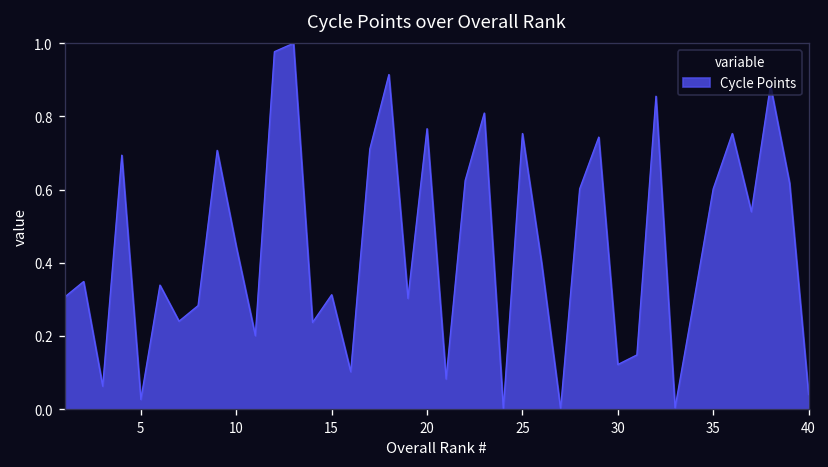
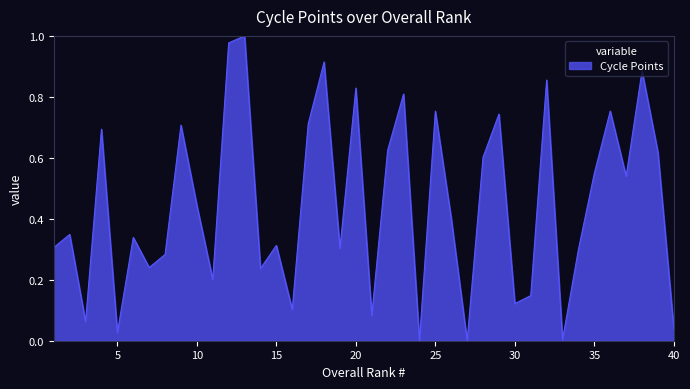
  {
    "5": 0.03,
    "10": 0.44,
    "15": 0.31,
-   "20": 0.77,
+   "20": 0.83,
    "25": 0.75,
    "30": 0.12,
-   "35": 0.60,
+   "35": 0.55,
    "40": 0.04
  }
